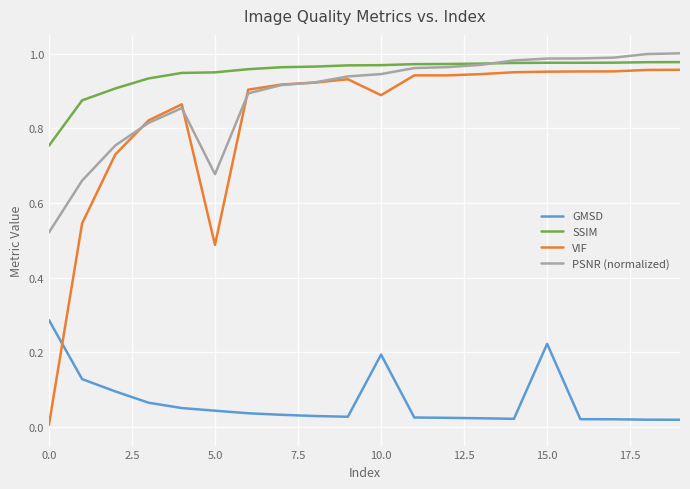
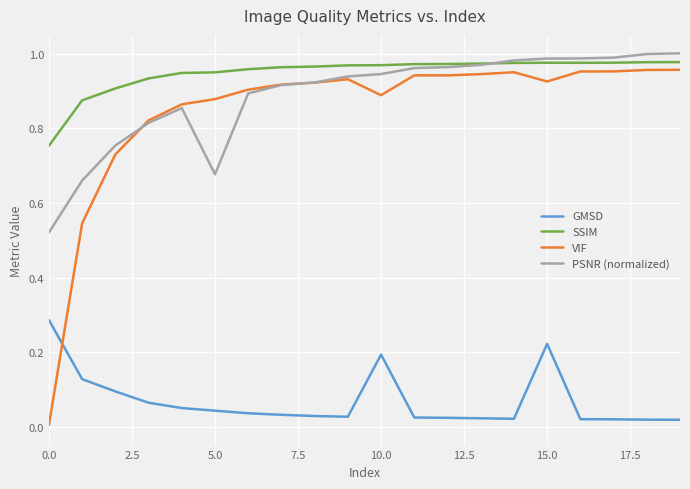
  {
    "GMSD": {
      "0.0": 0.29,
      "5.0": 0.04,
      "10.0": 0.19,
      "15.0": 0.22
    },
    "SSIM": {
      "0.0": 0.75,
      "5.0": 0.95,
      "10.0": 0.97,
      "15.0": 0.98
    },
    "VIF": {
      "0.0": 0.01,
-     "5.0": 0.49,
+     "5.0": 0.88,
      "10.0": 0.89,
-     "15.0": 0.95
+     "15.0": 0.93
    },
    "PSNR (normalized)": {
      "0.0": 0.52,
      "5.0": 0.68,
      "10.0": 0.95,
      "15.0": 0.99
    }
  }
